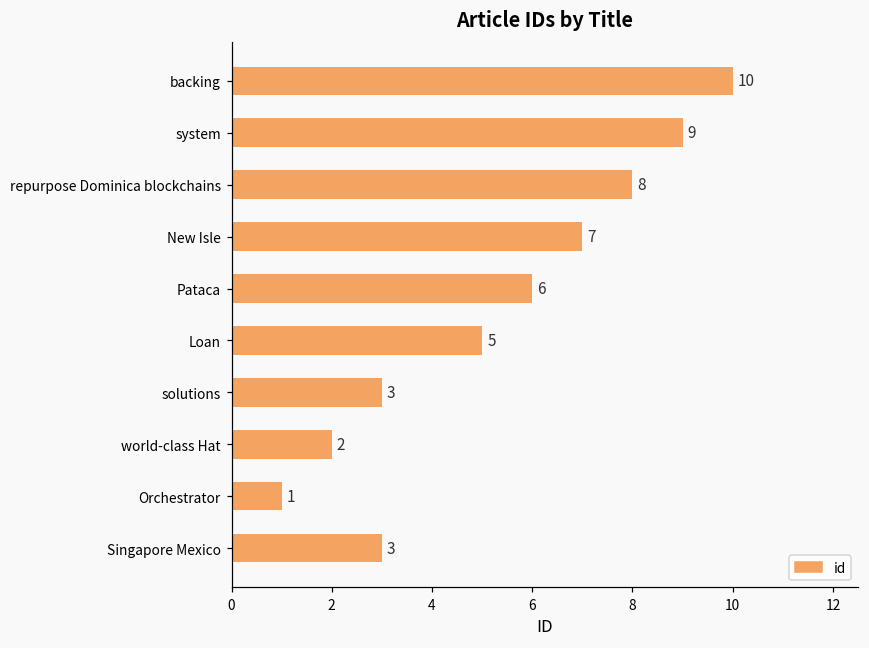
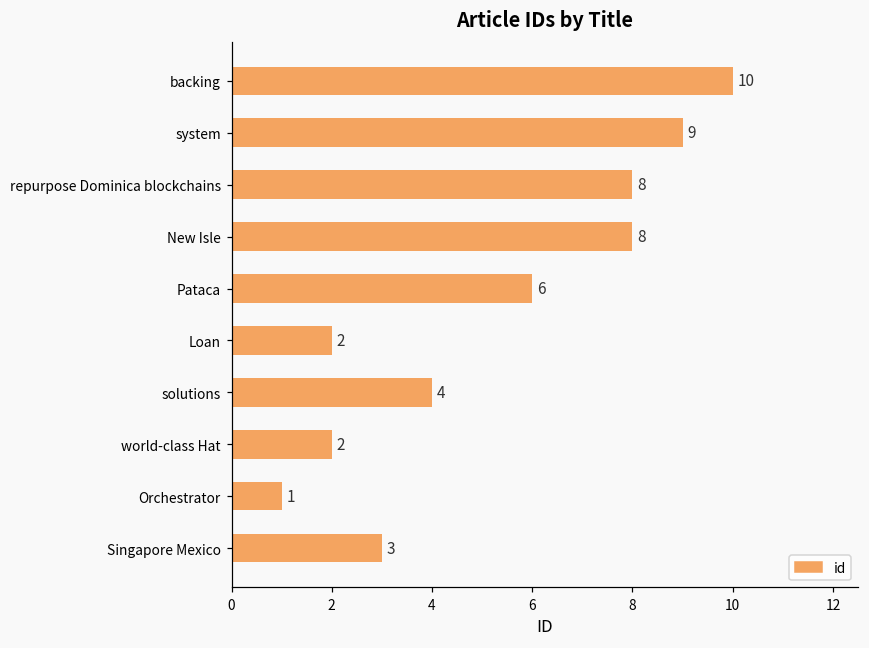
  {
    "backing": 10,
    "system": 9,
    "repurpose Dominica blockchains": 8,
-   "New Isle": 7,
+   "New Isle": 8,
    "Pataca": 6,
-   "Loan": 5,
-   "solutions": 3,
+   "Loan": 2,
+   "solutions": 4,
    "world-class Hat": 2,
    "Orchestrator": 1,
    "Singapore Mexico": 3
  }
